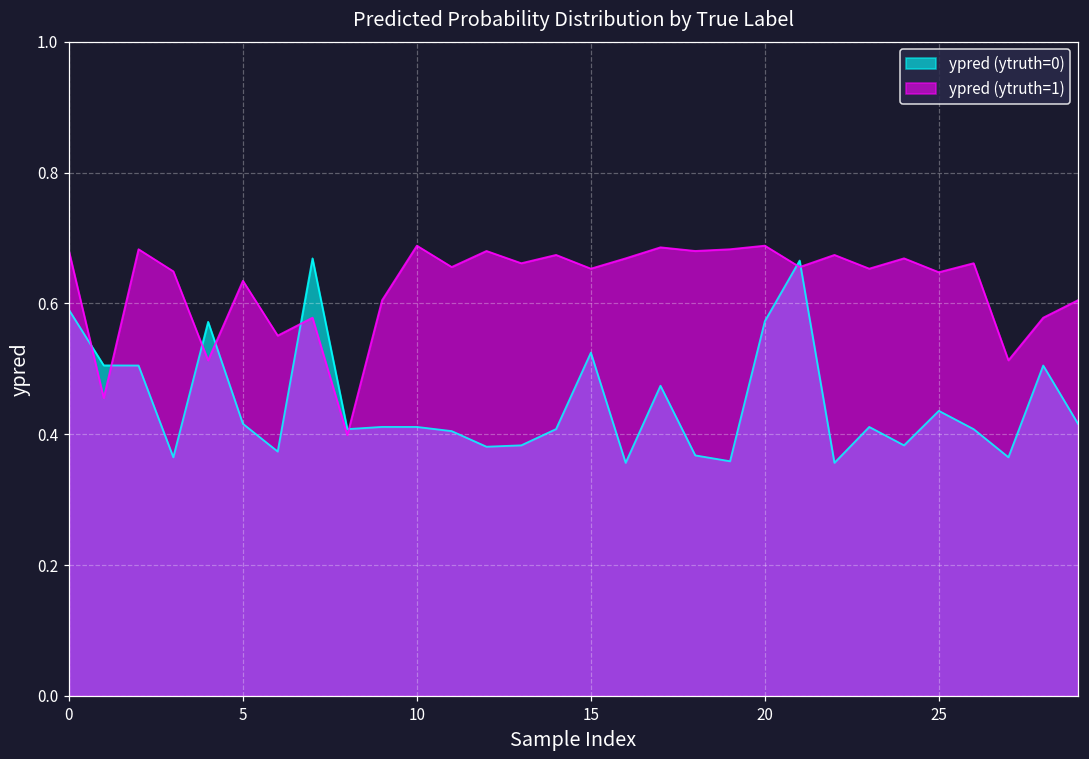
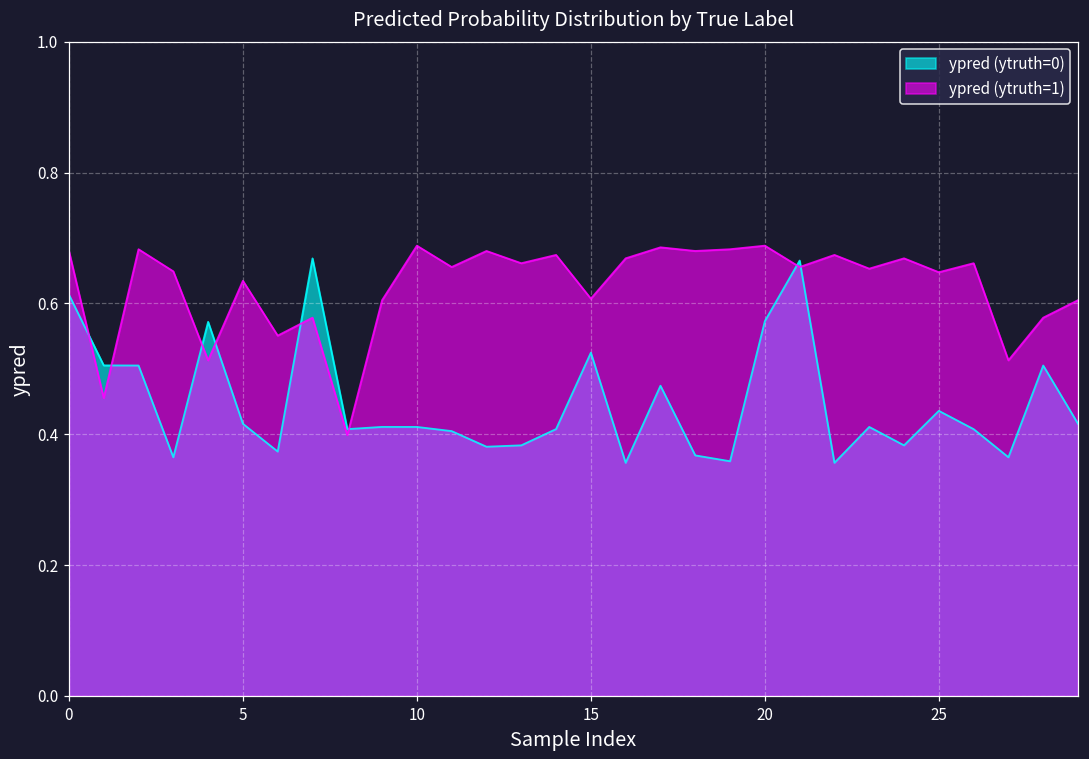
  {
    "ypred (ytruth=0)": {
-     "0": 0.59,
+     "0": 0.61,
      "5": 0.42,
      "10": 0.41,
      "15": 0.52,
      "20": 0.57,
      "25": 0.44
    },
    "ypred (ytruth=1)": {
      "0": 0.68,
      "5": 0.63,
      "10": 0.69,
-     "15": 0.65,
+     "15": 0.61,
      "20": 0.69,
      "25": 0.65
    }
  }
